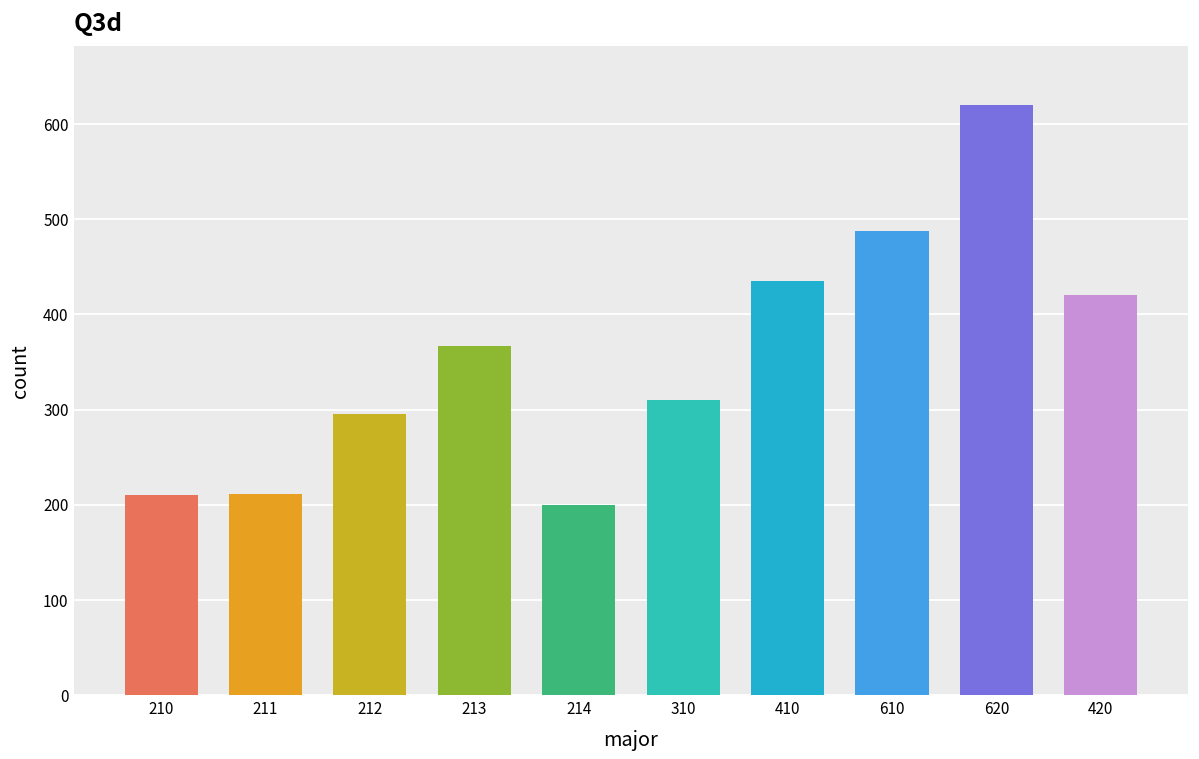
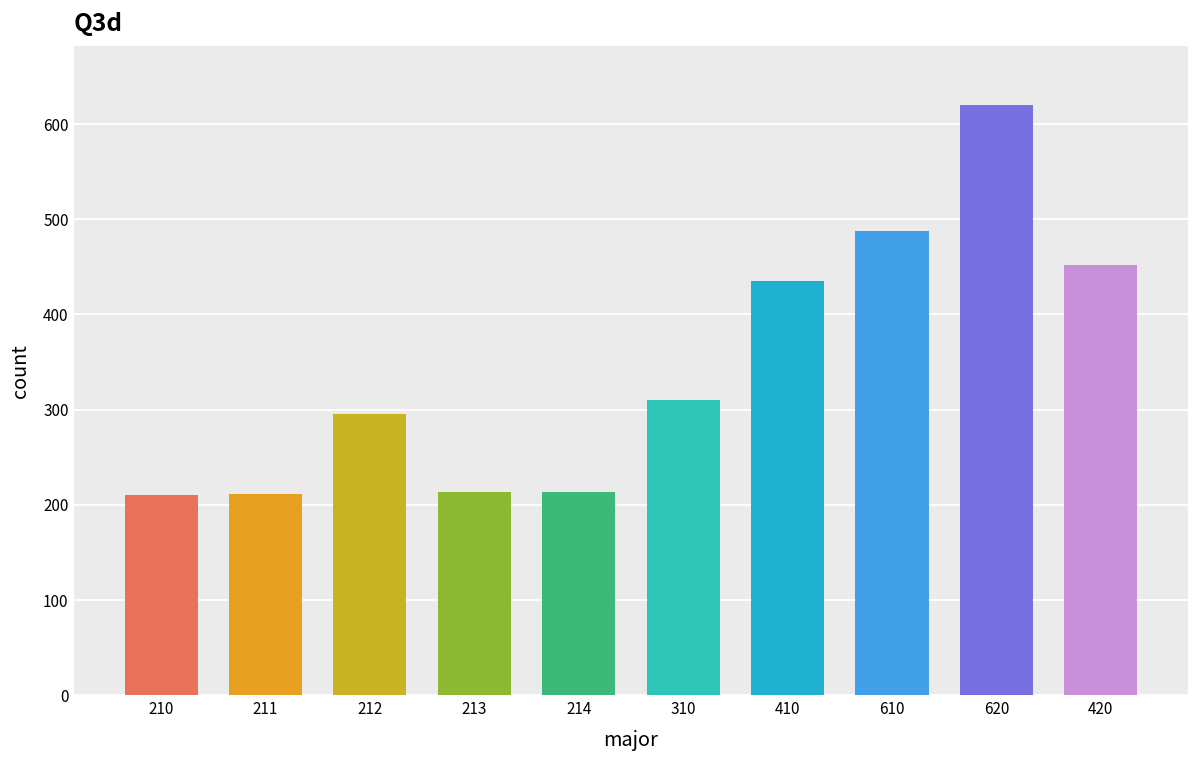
  {
    "210": 210,
    "211": 210,
    "212": 300,
-   "213": 370,
-   "214": 200,
+   "213": 210,
+   "214": 210,
    "310": 310,
    "410": 440,
    "610": 490,
    "620": 620,
-   "420": 420
+   "420": 450
  }
